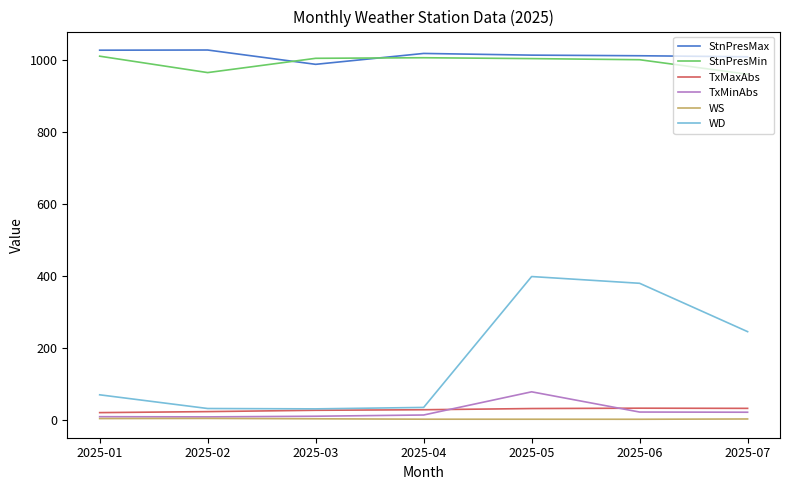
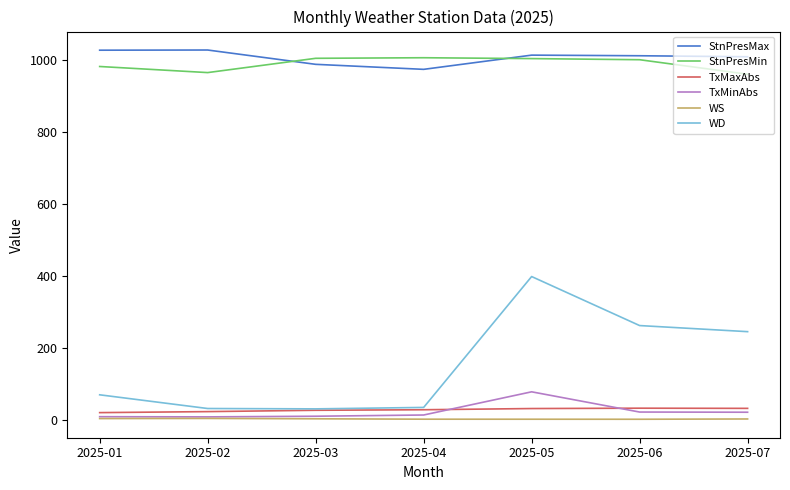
  {
    "StnPresMax": {
      "2025-01": 1030,
      "2025-02": 1030,
      "2025-03": 990,
-     "2025-04": 1020,
+     "2025-04": 970,
      "2025-05": 1010,
      "2025-06": 1010
    },
    "StnPresMin": {
-     "2025-01": 1010,
+     "2025-01": 980,
      "2025-02": 960,
      "2025-03": 1000,
      "2025-04": 1010,
      "2025-05": 1000,
      "2025-06": 1000
    },
    "TxMaxAbs": {
      "2025-01": 20,
      "2025-02": 20,
      "2025-05": 30,
      "2025-06": 30,
      "2025-07": 30
    },
    "TxMinAbs": {
      "2025-03": 10,
      "2025-04": 20,
      "2025-05": 80,
      "2025-06": 20,
      "2025-07": 20
    },
    "WS": {
      "2025-03": 0,
      "2025-04": 0,
      "2025-05": 0,
      "2025-06": 0,
      "2025-07": 0
    },
    "WD": {
      "2025-01": 70,
      "2025-02": 30,
      "2025-05": 400,
-     "2025-06": 380,
+     "2025-06": 260,
      "2025-07": 250
    }
  }
